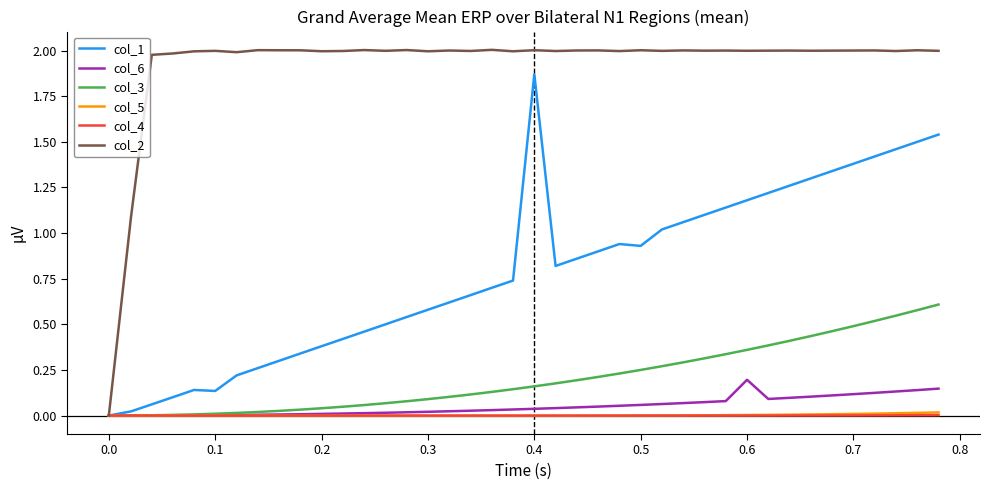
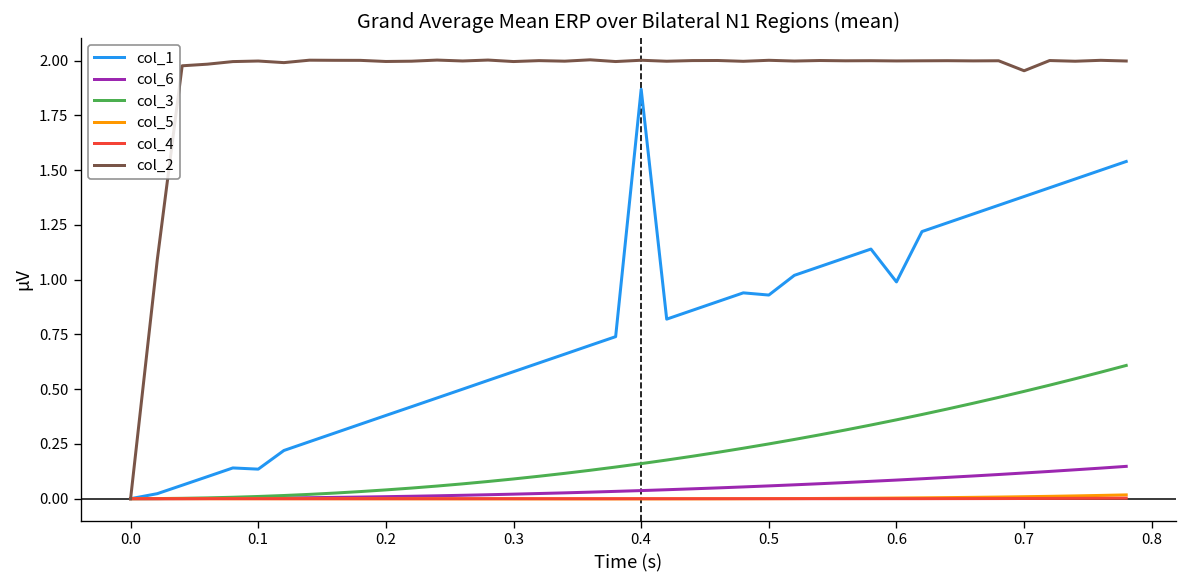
  {
    "col_1": {
      "0.1": 0.13,
      "0.2": 0.38,
      "0.3": 0.58,
      "0.4": 1.87,
      "0.5": 0.93,
-     "0.6": 1.18,
+     "0.6": 0.99,
      "0.7": 1.38
    },
    "col_6": {
      "0.3": 0.02,
      "0.4": 0.04,
      "0.5": 0.06,
-     "0.6": 0.20,
+     "0.6": 0.09,
      "0.7": 0.12
    },
    "col_3": {
      "0.2": 0.04,
      "0.3": 0.09,
      "0.4": 0.16,
      "0.5": 0.25,
      "0.6": 0.36,
      "0.7": 0.49
    },
    "col_2": {
      "0.1": 2.00,
      "0.2": 2.00,
      "0.3": 2.00,
      "0.4": 2.00,
      "0.5": 2.00,
      "0.6": 2.00,
-     "0.7": 2.00
+     "0.7": 1.95
    }
  }
